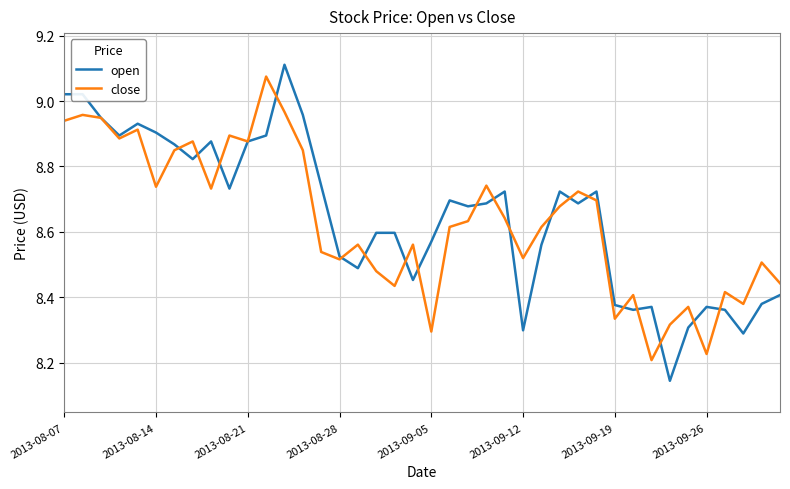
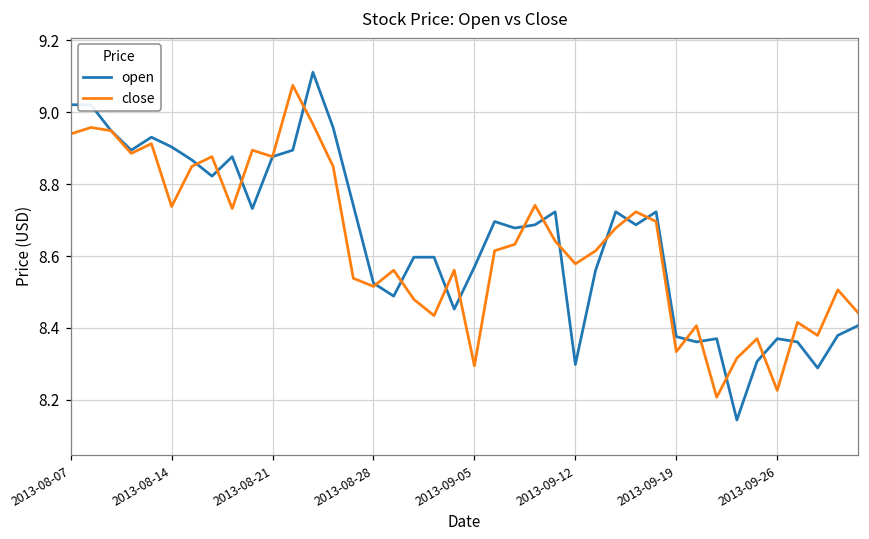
  {
    "open": {
      "2013-08-07": 9.02,
      "2013-08-14": 8.90,
      "2013-08-28": 8.52,
      "2013-09-05": 8.57,
      "2013-09-12": 8.30,
      "2013-09-19": 8.38,
      "2013-09-26": 8.37
    },
    "close": {
      "2013-08-07": 8.94,
      "2013-08-14": 8.74,
      "2013-08-28": 8.52,
      "2013-09-05": 8.29,
-     "2013-09-12": 8.52,
+     "2013-09-12": 8.58,
      "2013-09-19": 8.33,
      "2013-09-26": 8.23
    }
  }
